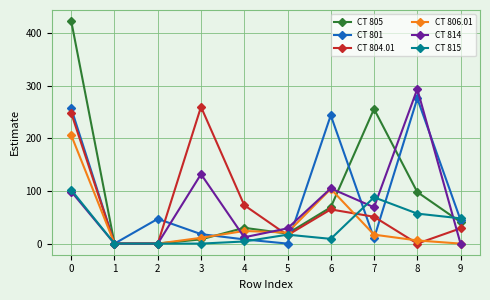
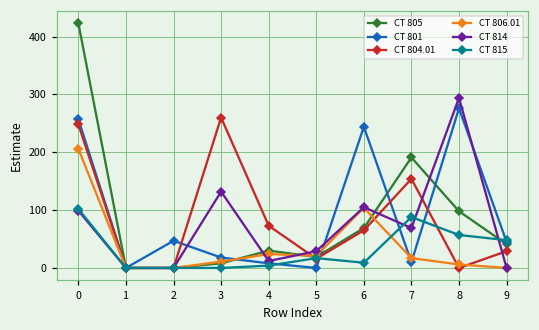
  {
    "CT 805": {
      "0": 420,
      "4": 30,
-     "7": 260,
+     "7": 190,
      "8": 100
    },
    "CT 801": {
      "0": 260,
      "2": 50,
      "3": 20,
      "5": 0,
      "6": 240,
      "7": 10,
      "8": 280
    },
    "CT 804.01": {
      "0": 250,
      "3": 260,
      "4": 70,
-     "7": 50,
+     "7": 150,
      "8": 0,
      "9": 30
    },
    "CT 806.01": {
      "0": 210,
      "4": 20,
      "7": 20,
      "8": 10
    },
    "CT 814": {
      "3": 130,
      "5": 30,
      "7": 70,
      "8": 290
    },
    "CT 815": {
      "3": 0,
      "6": 10,
      "7": 90,
      "8": 60
    }
  }
